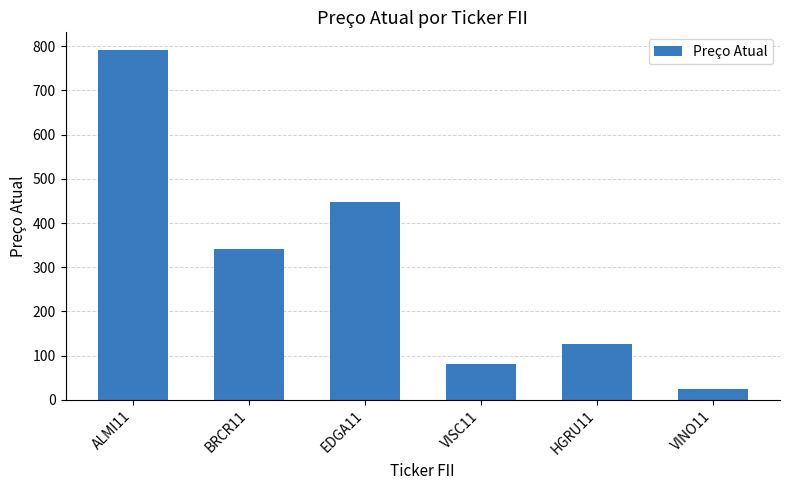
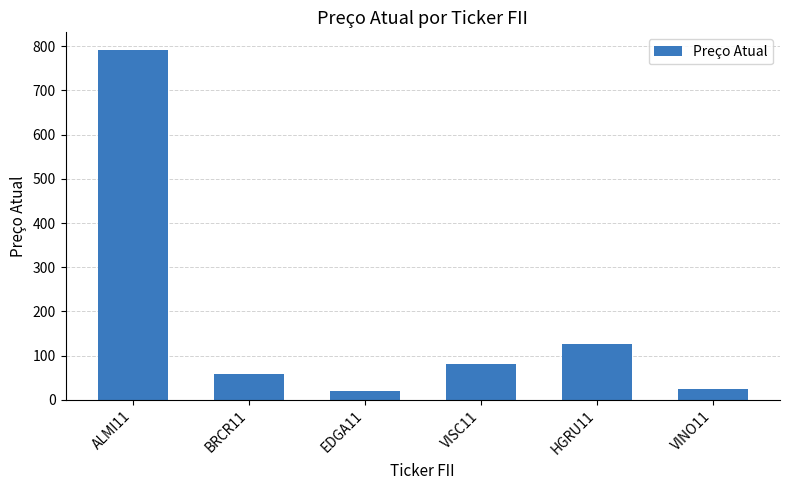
  {
    "ALMI11": 790,
-   "BRCR11": 340,
-   "EDGA11": 450,
+   "BRCR11": 60,
+   "EDGA11": 20,
    "VISC11": 80,
    "HGRU11": 130,
    "VINO11": 30
  }
